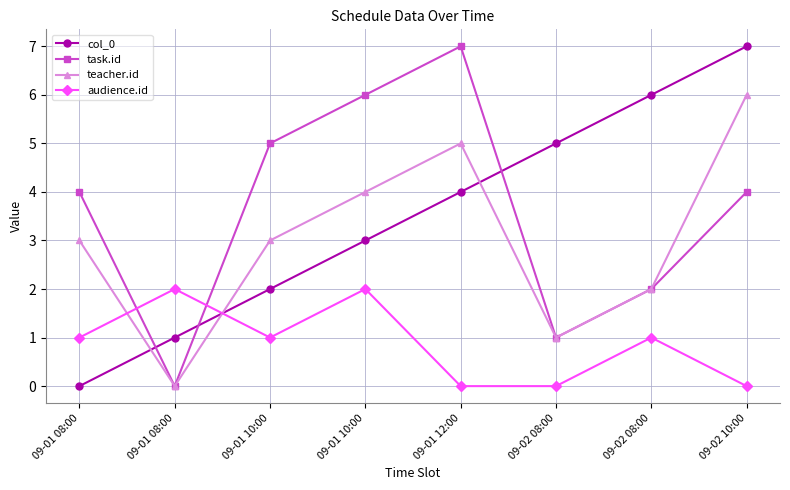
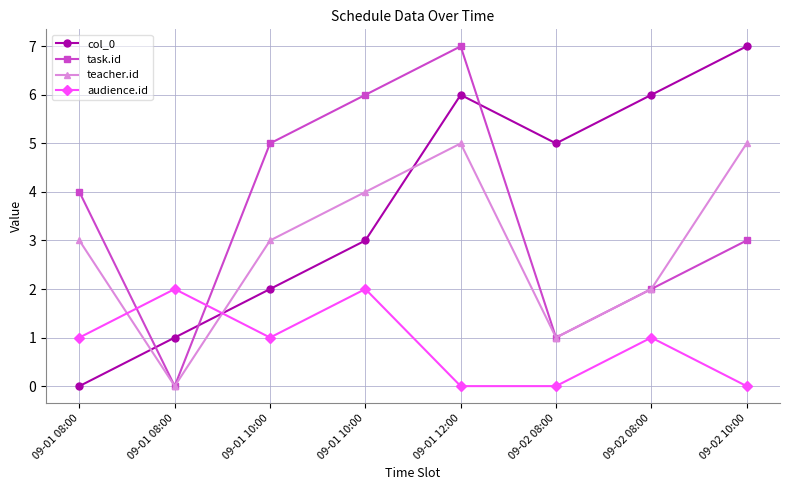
  {
    "col_0": {
-     "09-01 12:00": 4,
+     "09-01 12:00": 6,
      "09-02 10:00": 7
    },
    "task.id": {
      "09-01 12:00": 7,
-     "09-02 10:00": 4
+     "09-02 10:00": 3
    },
    "teacher.id": {
      "09-01 12:00": 5,
-     "09-02 10:00": 6
+     "09-02 10:00": 5
    },
    "audience.id": {
      "09-01 12:00": 0,
      "09-02 10:00": 0
    }
  }
